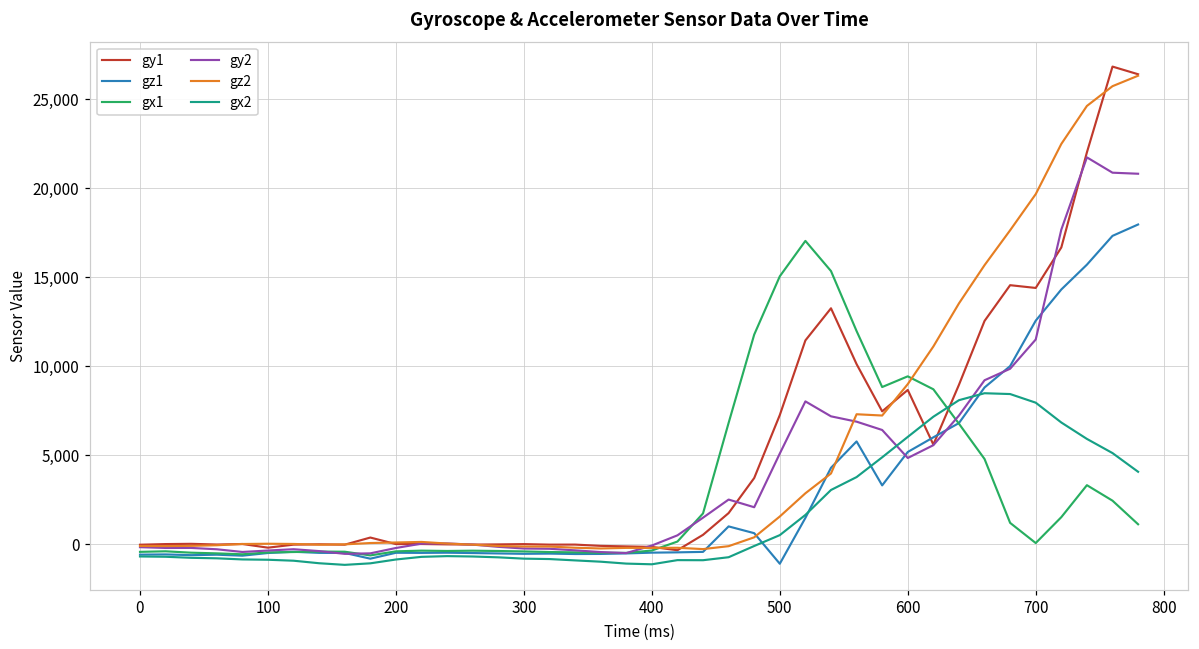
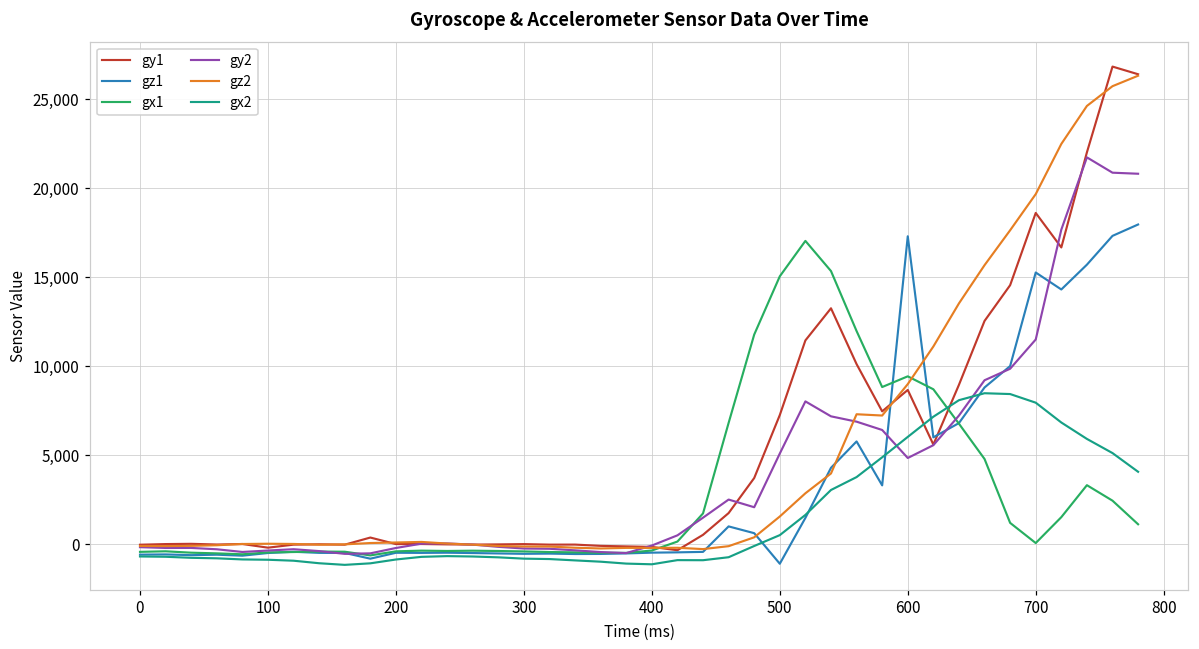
  {
    "gy1": {
      "100": "-200",
      "500": "7,300",
      "600": "8,700",
-     "700": "14,400"
+     "700": "18,600"
    },
    "gz1": {
      "500": "-1,100",
-     "600": "5,200",
-     "700": "12,600"
+     "600": "17,300",
+     "700": "15,300"
    },
    "gy2": {
      "200": "-200",
      "500": "5,100",
      "600": "4,900",
      "700": "11,500"
    },
    "gz2": {
      "100": "0",
      "500": "1,600",
      "600": "9,000",
      "700": "19,700"
    }
  }
